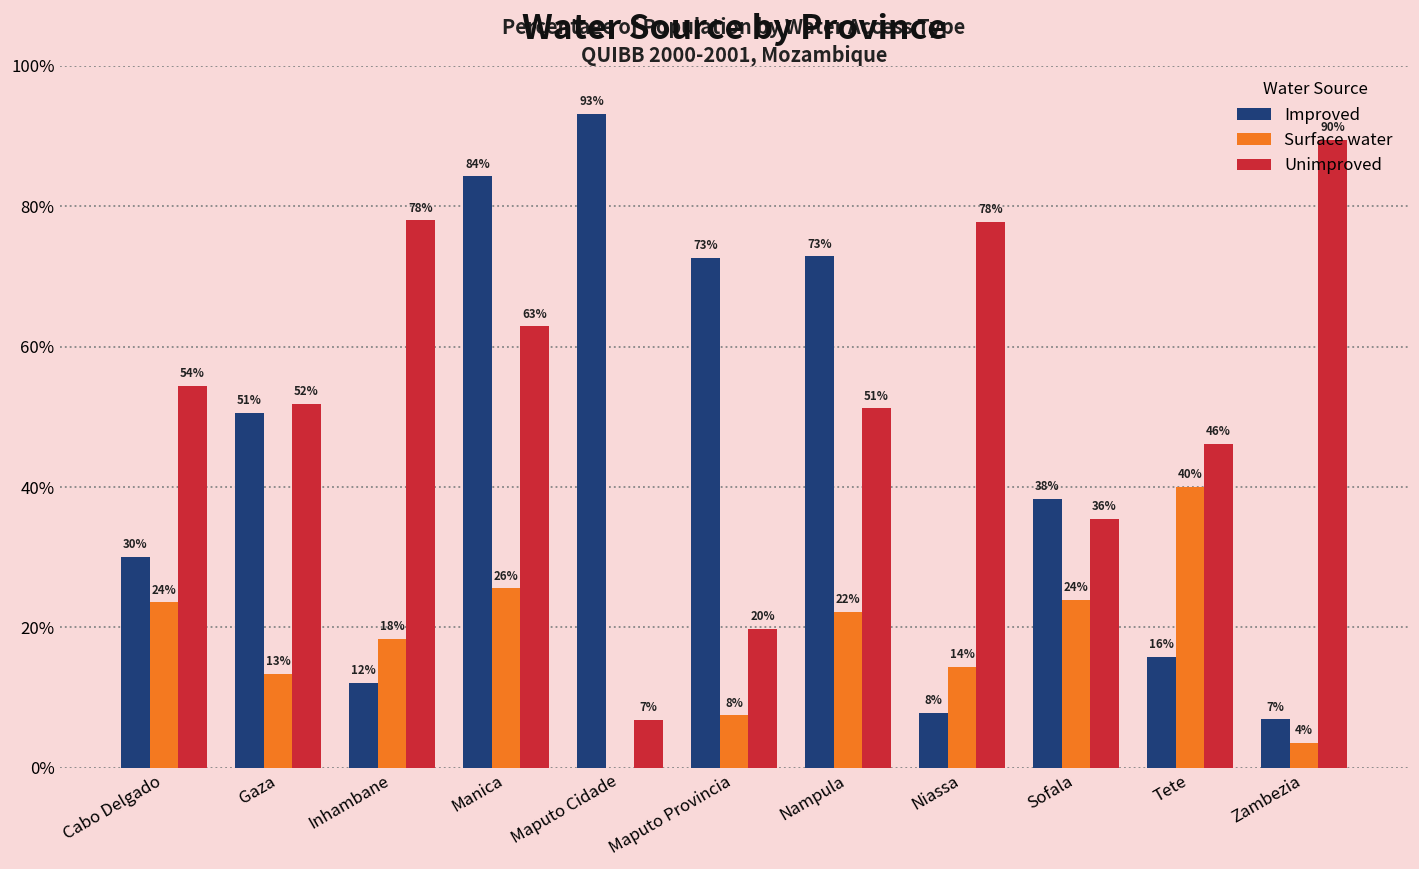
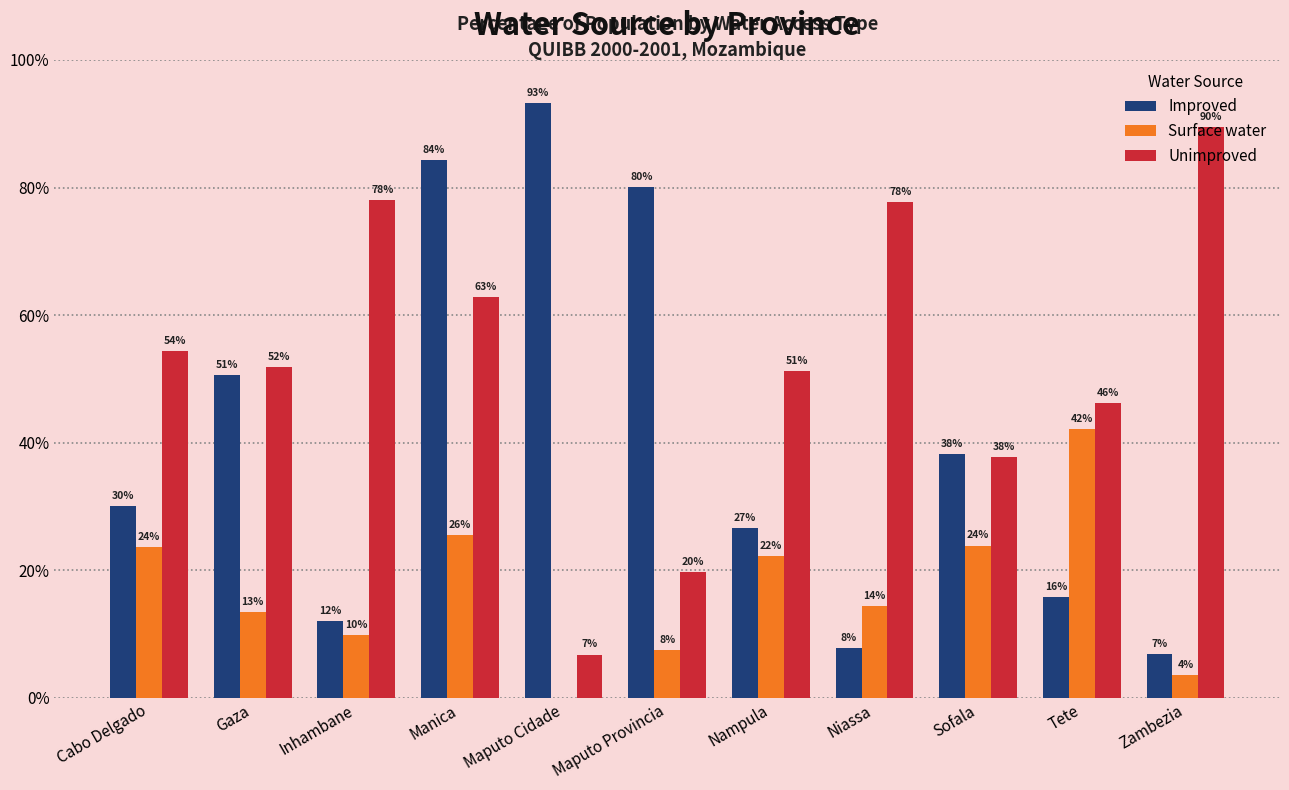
  {
    "Improved": {
      "Cabo Delgado": "30%",
      "Gaza": "51%",
      "Inhambane": "12%",
      "Manica": "84%",
      "Maputo Cidade": "93%",
-     "Maputo Provincia": "73%",
-     "Nampula": "73%",
+     "Maputo Provincia": "80%",
+     "Nampula": "27%",
      "Niassa": "8%",
      "Sofala": "38%",
      "Tete": "16%",
      "Zambezia": "7%"
    },
    "Surface water": {
      "Cabo Delgado": "24%",
      "Gaza": "13%",
-     "Inhambane": "18%",
+     "Inhambane": "10%",
      "Manica": "26%",
      "Maputo Provincia": "8%",
      "Nampula": "22%",
      "Niassa": "14%",
      "Sofala": "24%",
-     "Tete": "40%",
+     "Tete": "42%",
      "Zambezia": "4%"
    },
    "Unimproved": {
      "Cabo Delgado": "54%",
      "Gaza": "52%",
      "Inhambane": "78%",
      "Manica": "63%",
      "Maputo Cidade": "7%",
      "Maputo Provincia": "20%",
      "Nampula": "51%",
      "Niassa": "78%",
-     "Sofala": "36%",
+     "Sofala": "38%",
      "Tete": "46%"
    }
  }
